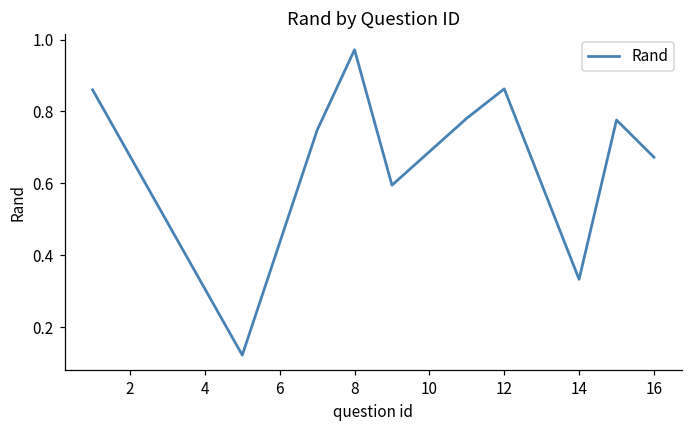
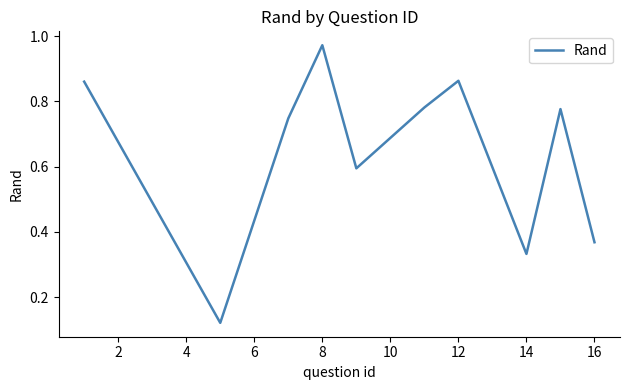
  {
    "8": 0.97,
    "12": 0.86,
    "14": 0.33,
-   "16": 0.67
+   "16": 0.37
  }
